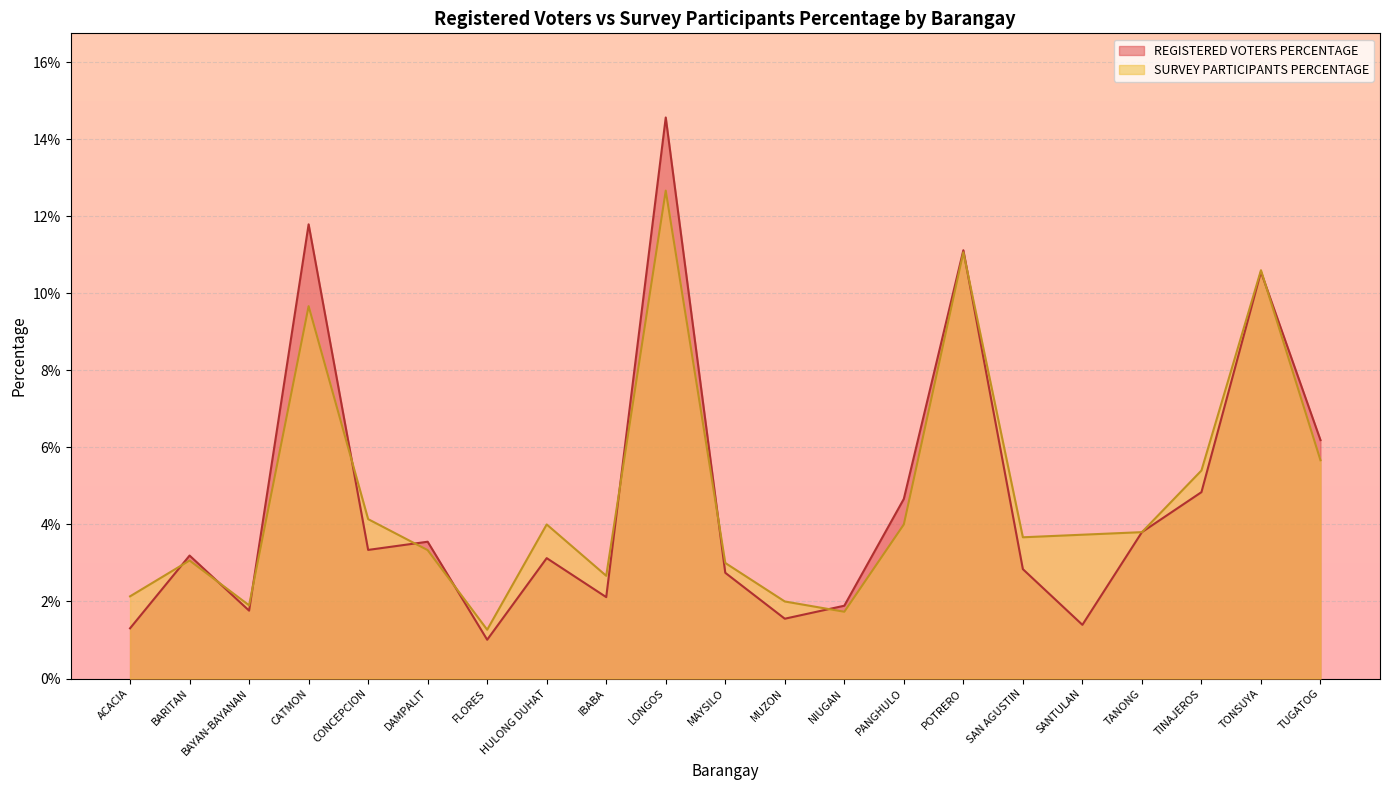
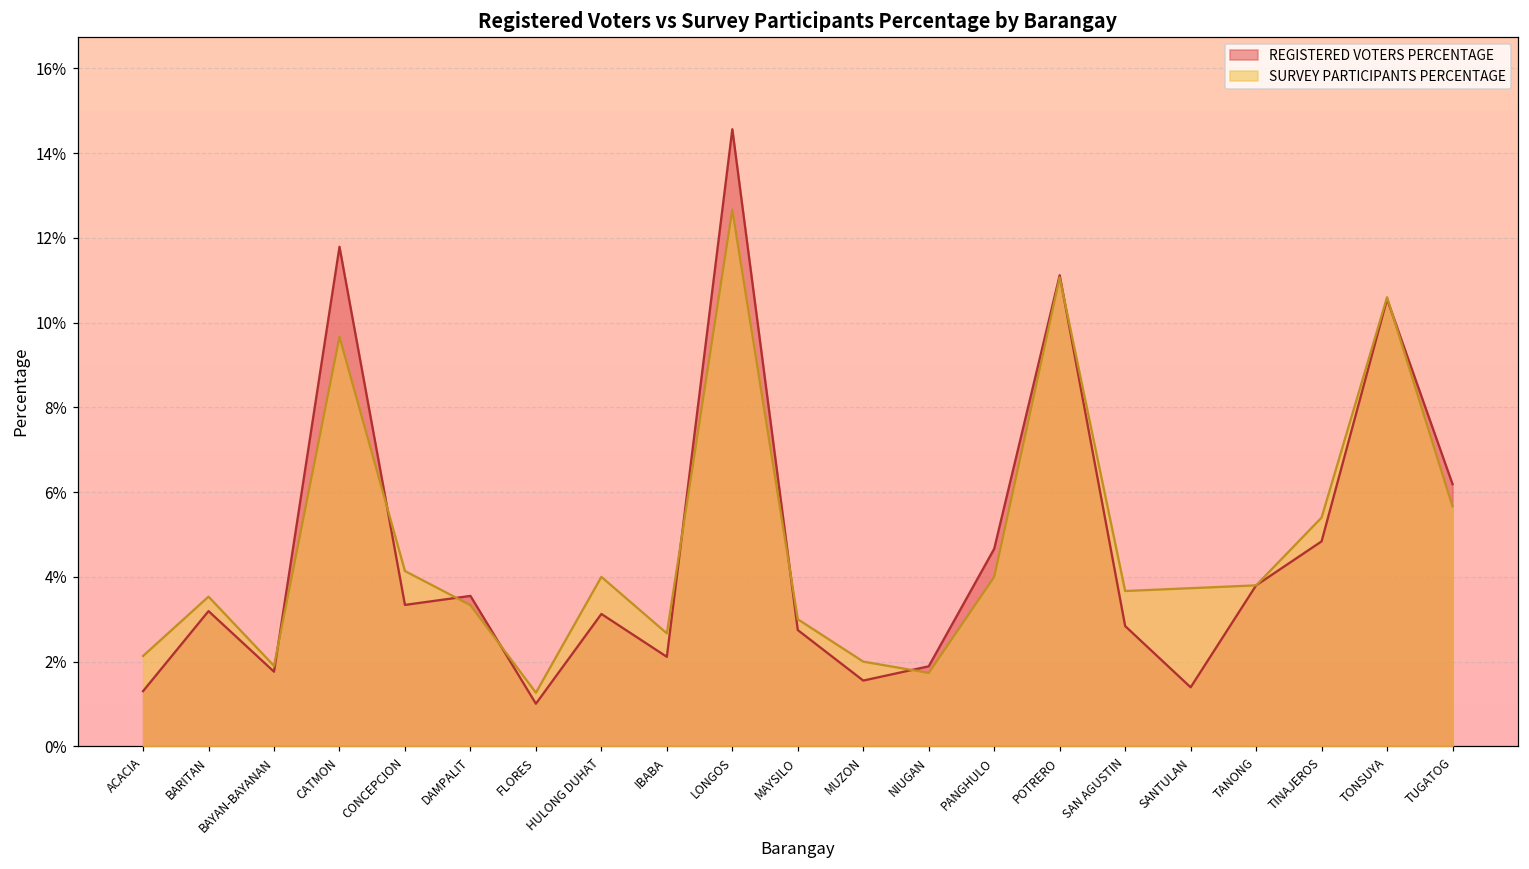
  {
    "REGISTERED VOTERS PERCENTAGE": {
      "ACACIA": "1.3%",
      "BARITAN": "3.2%",
      "BAYAN-BAYANAN": "1.8%",
      "CATMON": "11.8%",
      "CONCEPCION": "3.3%",
      "DAMPALIT": "3.6%",
      "FLORES": "1.0%",
      "HULONG DUHAT": "3.1%",
      "IBABA": "2.1%",
      "LONGOS": "14.6%",
      "MAYSILO": "2.7%",
      "MUZON": "1.6%",
      "NIUGAN": "1.9%",
      "PANGHULO": "4.7%",
      "SAN AGUSTIN": "2.8%",
      "SANTULAN": "1.4%",
      "TINAJEROS": "4.8%",
      "TUGATOG": "6.2%"
    },
    "SURVEY PARTICIPANTS PERCENTAGE": {
      "ACACIA": "2.1%",
-     "BARITAN": "3.1%",
+     "BARITAN": "3.5%",
      "BAYAN-BAYANAN": "1.9%",
      "CATMON": "9.7%",
      "CONCEPCION": "4.1%",
      "DAMPALIT": "3.3%",
      "FLORES": "1.3%",
      "HULONG DUHAT": "4.0%",
      "IBABA": "2.7%",
      "LONGOS": "12.7%",
      "MAYSILO": "3.0%",
      "MUZON": "2.0%",
      "NIUGAN": "1.7%",
      "PANGHULO": "4.0%",
      "SAN AGUSTIN": "3.7%",
      "SANTULAN": "3.7%",
      "TINAJEROS": "5.4%",
      "TUGATOG": "5.7%"
    }
  }
